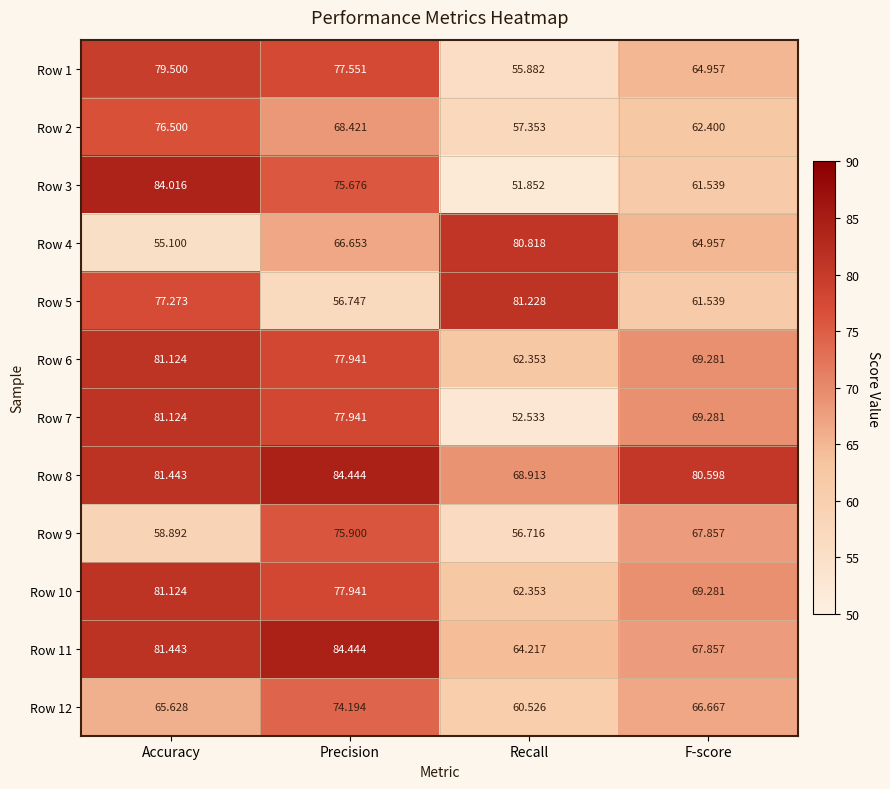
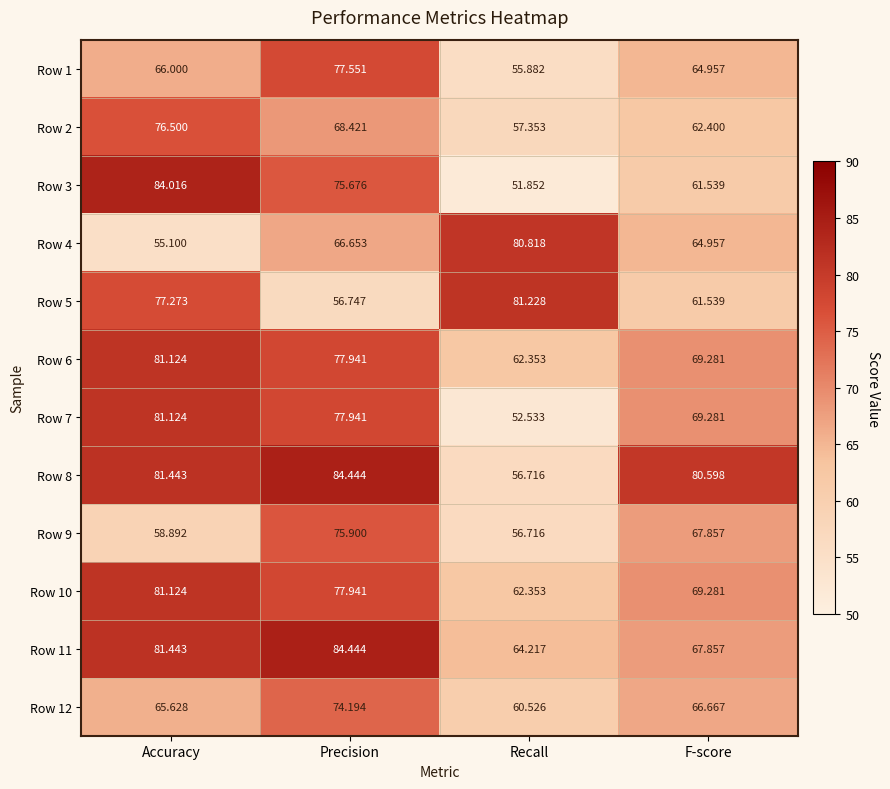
  {
    "Row 1": {
-     "Accuracy": 79.500,
+     "Accuracy": 66.000,
      "Precision": 77.551,
      "Recall": 55.882,
      "F-score": 64.957
    },
    "Row 2": {
      "Accuracy": 76.500,
      "Precision": 68.421,
      "Recall": 57.353,
      "F-score": 62.400
    },
    "Row 3": {
      "Accuracy": 84.016,
      "Precision": 75.676,
      "Recall": 51.852,
      "F-score": 61.539
    },
    "Row 4": {
      "Accuracy": 55.100,
      "Precision": 66.653,
      "Recall": 80.818,
      "F-score": 64.957
    },
    "Row 5": {
      "Accuracy": 77.273,
      "Precision": 56.747,
      "Recall": 81.228,
      "F-score": 61.539
    },
    "Row 6": {
      "Accuracy": 81.124,
      "Precision": 77.941,
      "Recall": 62.353,
      "F-score": 69.281
    },
    "Row 7": {
      "Accuracy": 81.124,
      "Precision": 77.941,
      "Recall": 52.533,
      "F-score": 69.281
    },
    "Row 8": {
      "Accuracy": 81.443,
      "Precision": 84.444,
-     "Recall": 68.913,
+     "Recall": 56.716,
      "F-score": 80.598
    },
    "Row 9": {
      "Accuracy": 58.892,
      "Precision": 75.900,
      "Recall": 56.716,
      "F-score": 67.857
    },
    "Row 10": {
      "Accuracy": 81.124,
      "Precision": 77.941,
      "Recall": 62.353,
      "F-score": 69.281
    },
    "Row 11": {
      "Accuracy": 81.443,
      "Precision": 84.444,
      "Recall": 64.217,
      "F-score": 67.857
    },
    "Row 12": {
      "Accuracy": 65.628,
      "Precision": 74.194,
      "Recall": 60.526,
      "F-score": 66.667
    }
  }
